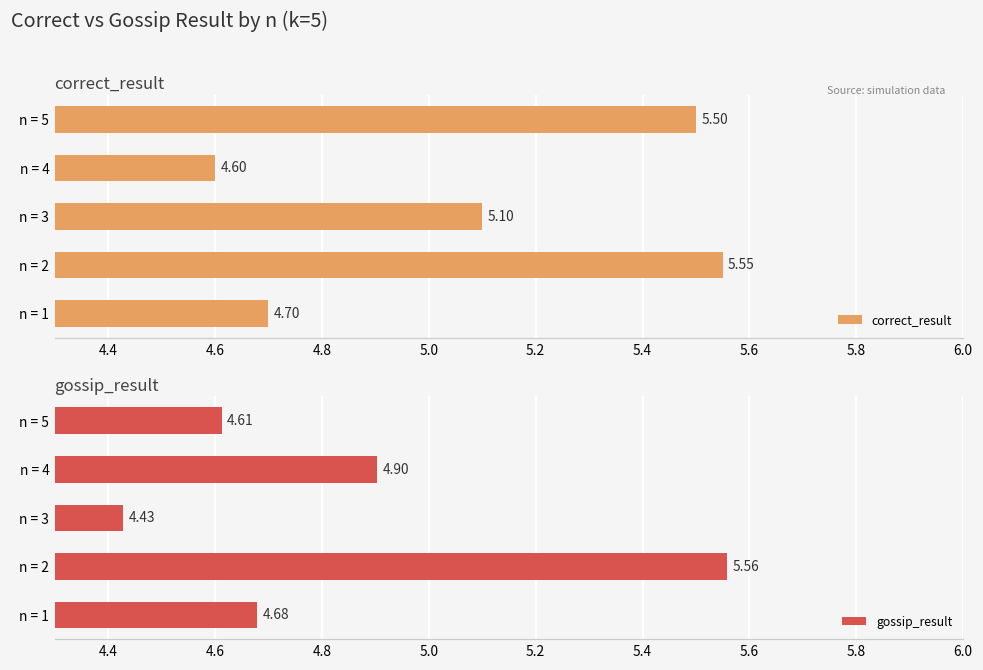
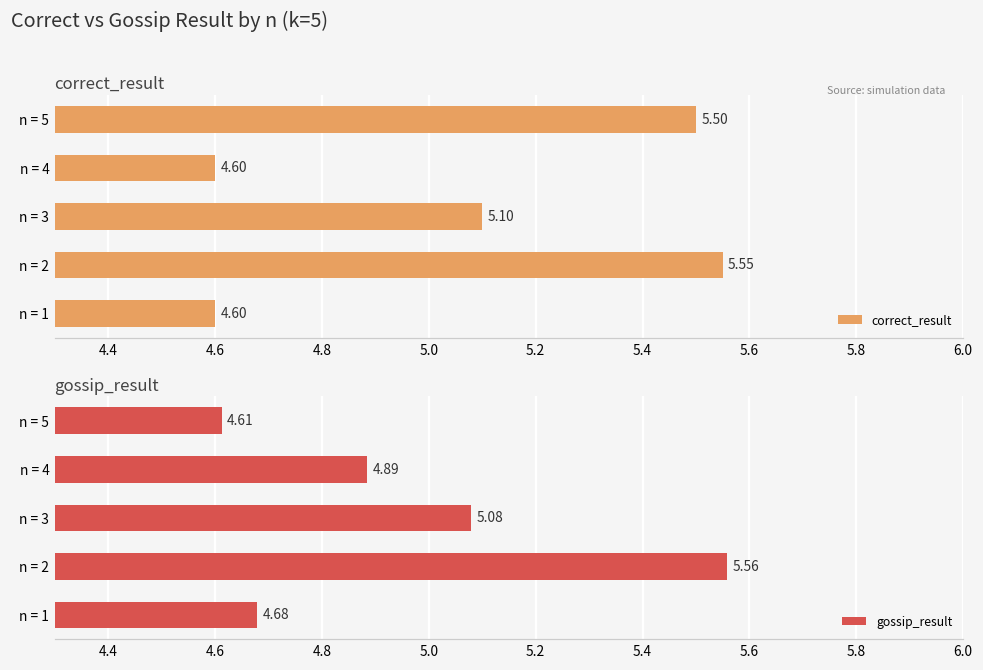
  {
    "correct_result": {
      "n = 5": 5.50,
      "n = 4": 4.60,
      "n = 3": 5.10,
      "n = 2": 5.55,
-     "n = 1": 4.70
+     "n = 1": 4.60
    },
    "gossip_result": {
      "n = 5": 4.61,
-     "n = 4": 4.90,
-     "n = 3": 4.43,
+     "n = 4": 4.89,
+     "n = 3": 5.08,
      "n = 2": 5.56,
      "n = 1": 4.68
    }
  }
